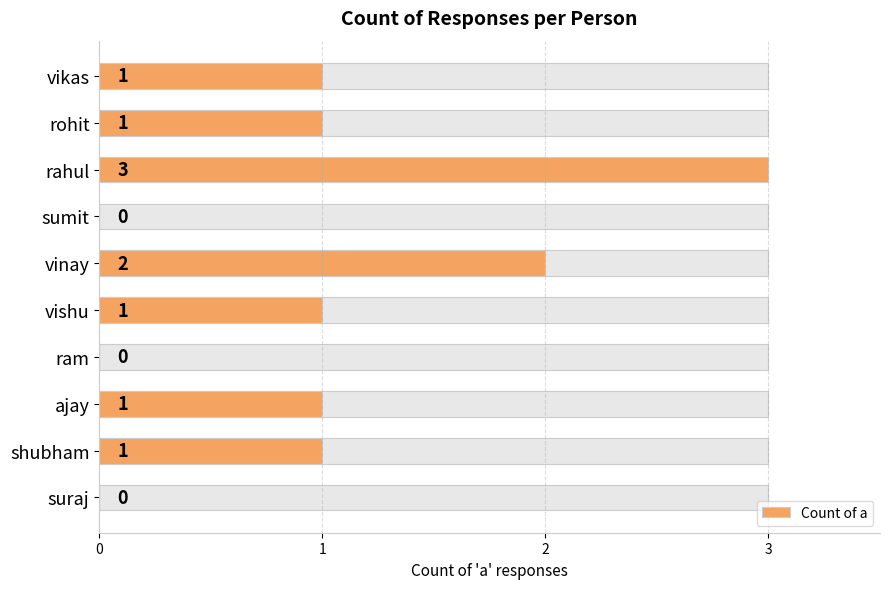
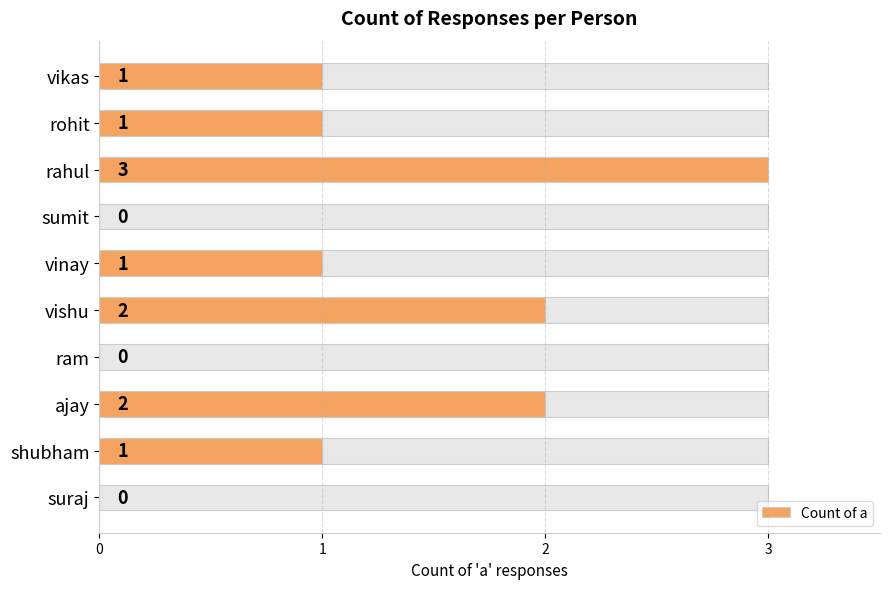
  {
    "Count of a": {
      "rahul": 3,
      "sumit": 0,
-     "vinay": 2,
-     "vishu": 1,
+     "vinay": 1,
+     "vishu": 2,
      "ram": 0,
-     "ajay": 1,
+     "ajay": 2,
      "suraj": 0
    }
  }
